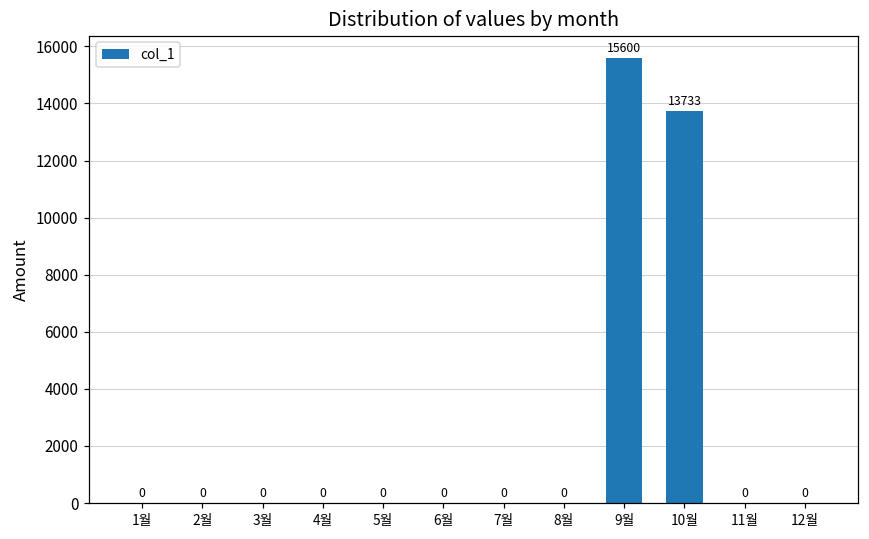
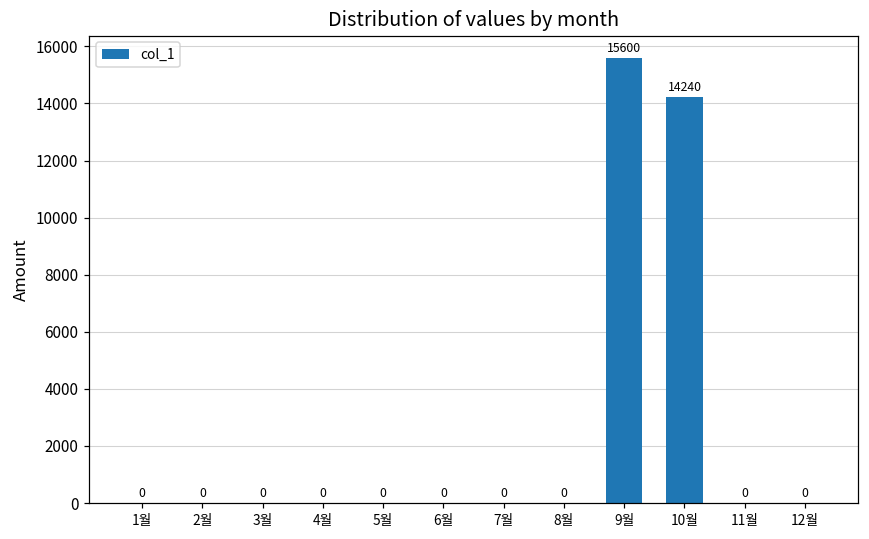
  {
    "1월": 0,
    "2월": 0,
    "3월": 0,
    "4월": 0,
    "5월": 0,
    "6월": 0,
    "7월": 0,
    "8월": 0,
    "9월": 15600,
-   "10월": 13733,
+   "10월": 14240,
    "11월": 0,
    "12월": 0
  }
